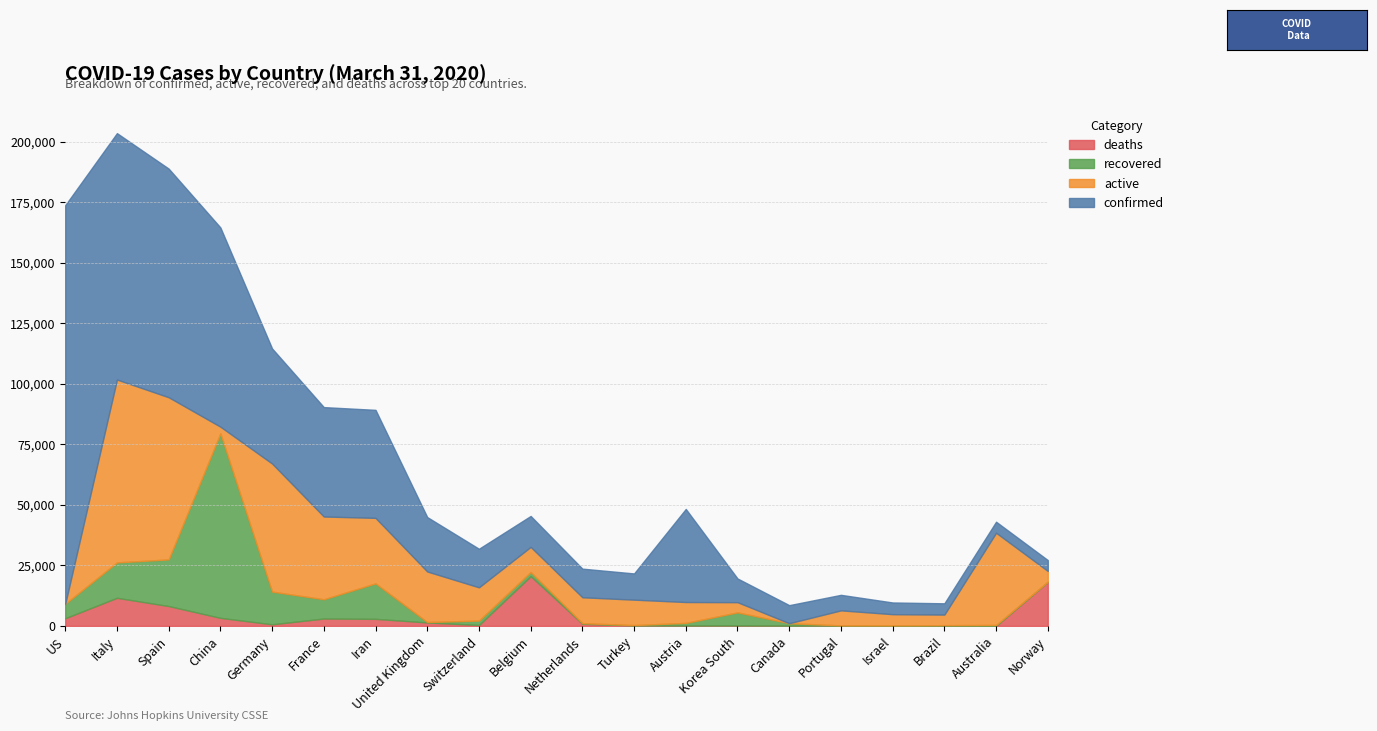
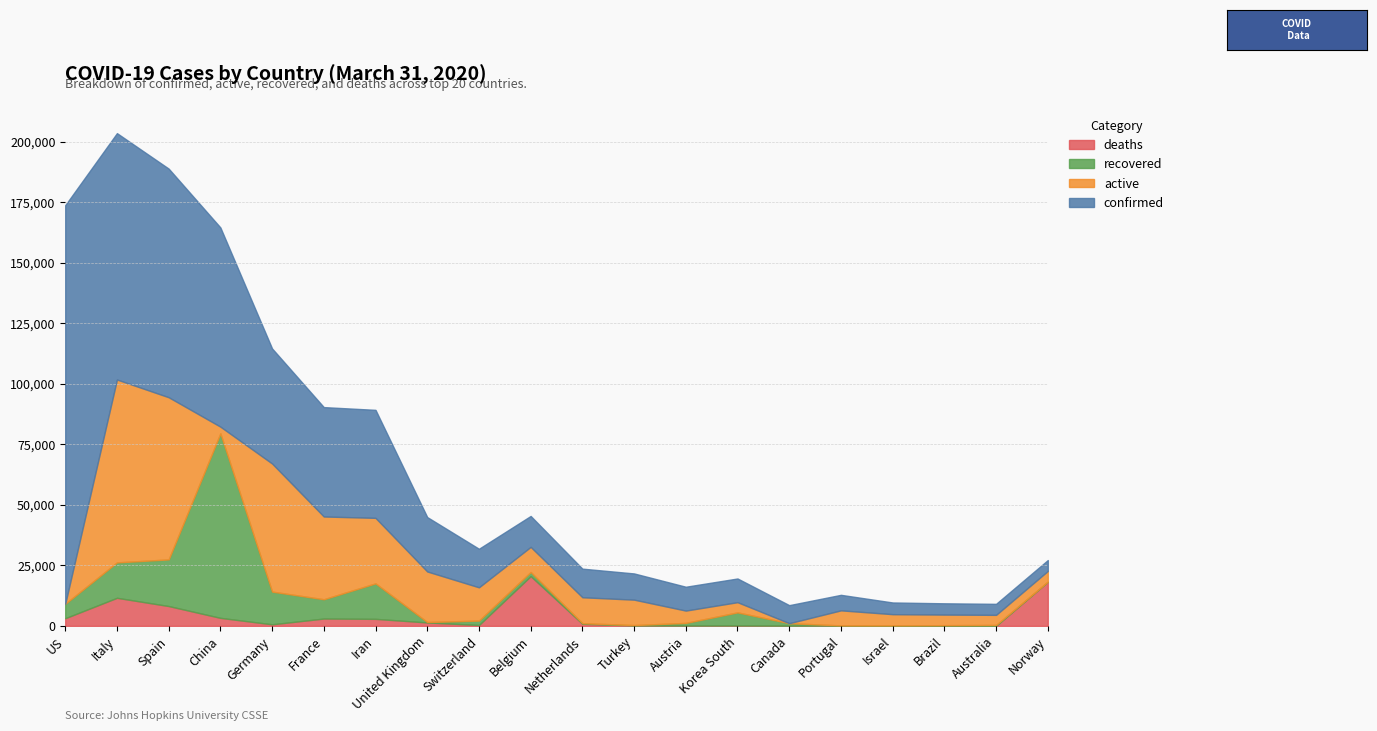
  {
    "deaths": {
      "US": "3,000",
      "Italy": "12,000",
      "Spain": "8,000",
      "China": "3,000",
      "France": "3,000",
      "Iran": "3,000",
      "Belgium": "21,000"
    },
    "recovered": {
      "Italy": "15,000",
      "Spain": "19,000",
      "China": "76,000",
      "Germany": "14,000",
      "France": "8,000",
      "Iran": "15,000",
      "Switzerland": "2,000",
      "Belgium": "2,000",
      "Austria": "1,000",
      "Korea South": "5,000"
    },
    "active": {
      "Italy": "76,000",
      "Spain": "67,000",
      "China": "3,000",
      "Germany": "53,000",
      "France": "34,000",
      "Iran": "27,000",
      "United Kingdom": "21,000",
      "Switzerland": "14,000",
      "Belgium": "10,000",
      "Netherlands": "11,000",
      "Turkey": "10,000",
-     "Austria": "9,000",
+     "Austria": "5,000",
      "Korea South": "4,000",
      "Portugal": "6,000",
      "Israel": "5,000",
      "Brazil": "4,000",
-     "Australia": "38,000",
+     "Australia": "4,000",
      "Norway": "4,000"
    },
    "confirmed": {
      "US": "165,000",
      "Italy": "102,000",
      "Spain": "94,000",
      "China": "82,000",
      "Germany": "48,000",
      "France": "45,000",
      "Iran": "45,000",
      "United Kingdom": "22,000",
      "Switzerland": "16,000",
      "Belgium": "13,000",
      "Netherlands": "12,000",
      "Turkey": "11,000",
-     "Austria": "38,000",
+     "Austria": "10,000",
      "Korea South": "10,000",
      "Canada": "7,000",
      "Portugal": "6,000",
      "Israel": "5,000",
      "Brazil": "5,000",
      "Australia": "5,000",
      "Norway": "4,000"
    }
  }
